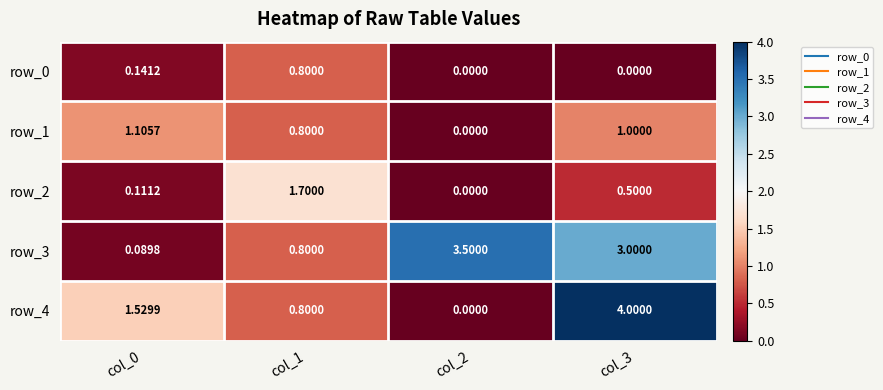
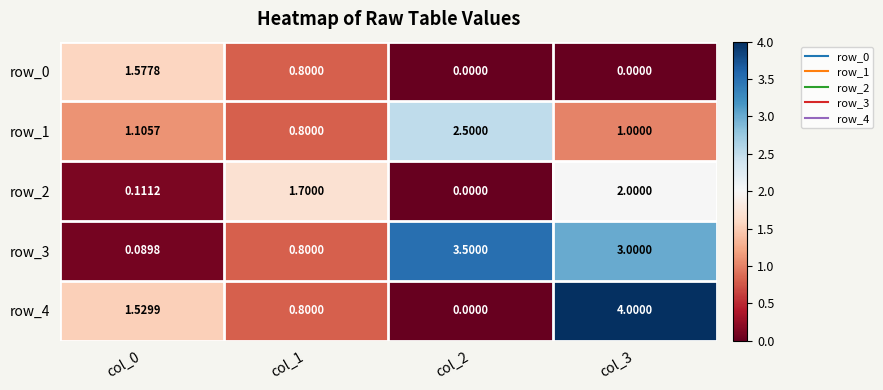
  {
    "row_0": {
-     "col_0": 0.1412,
+     "col_0": 1.5778,
      "col_1": 0.8000,
      "col_2": 0.0000,
      "col_3": 0.0000
    },
    "row_1": {
      "col_0": 1.1057,
      "col_1": 0.8000,
-     "col_2": 0.0000,
+     "col_2": 2.5000,
      "col_3": 1.0000
    },
    "row_2": {
      "col_0": 0.1112,
      "col_1": 1.7000,
      "col_2": 0.0000,
-     "col_3": 0.5000
+     "col_3": 2.0000
    },
    "row_3": {
      "col_0": 0.0898,
      "col_1": 0.8000,
      "col_2": 3.5000,
      "col_3": 3.0000
    },
    "row_4": {
      "col_0": 1.5299,
      "col_1": 0.8000,
      "col_2": 0.0000,
      "col_3": 4.0000
    }
  }
